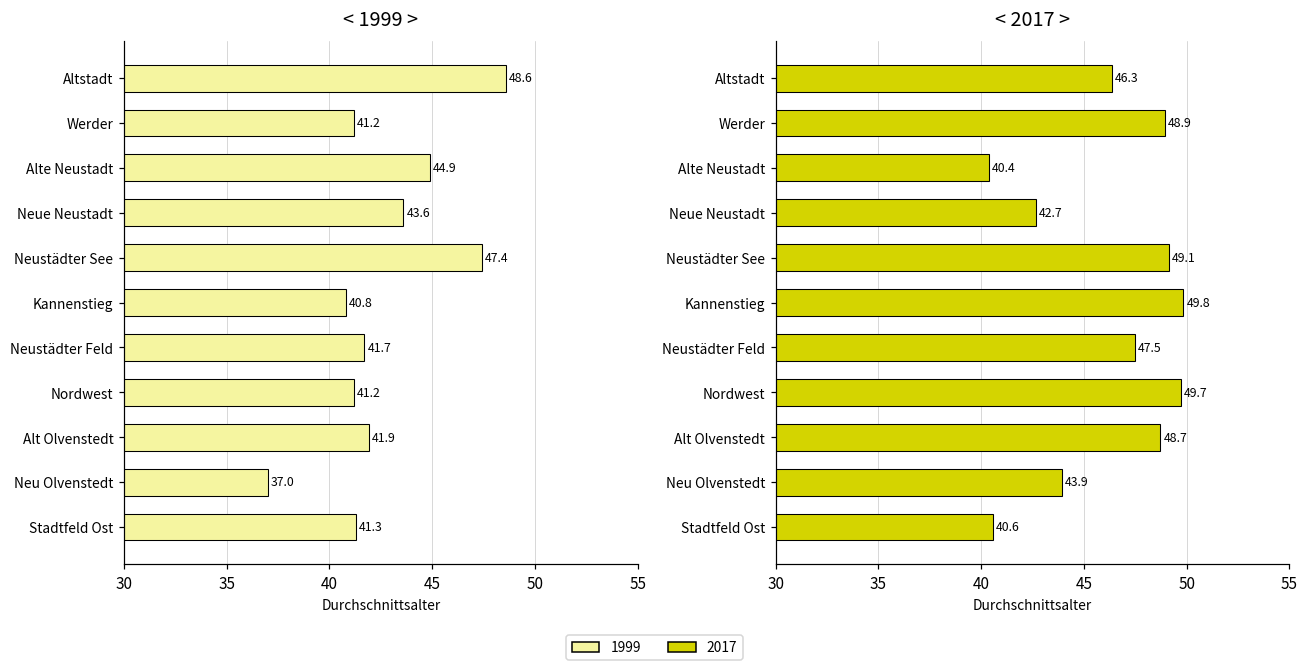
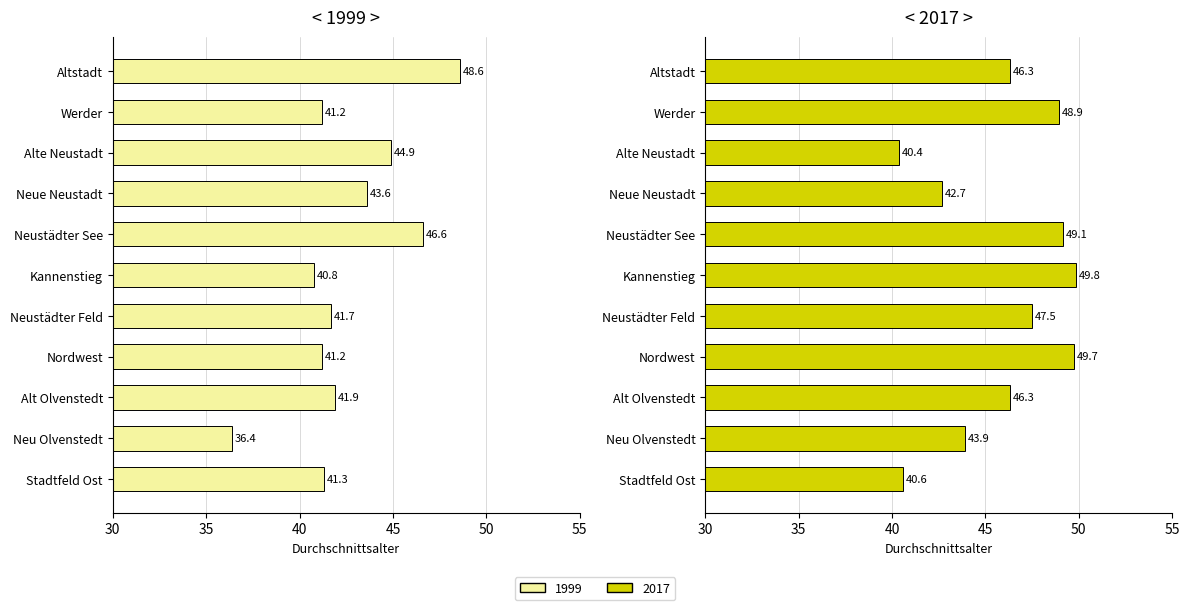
  {
    "< 1999 >": {
      "Altstadt": 48.6,
      "Werder": 41.2,
      "Alte Neustadt": 44.9,
      "Neue Neustadt": 43.6,
-     "Neustädter See": 47.4,
+     "Neustädter See": 46.6,
      "Kannenstieg": 40.8,
      "Neustädter Feld": 41.7,
      "Nordwest": 41.2,
      "Alt Olvenstedt": 41.9,
-     "Neu Olvenstedt": 37.0,
+     "Neu Olvenstedt": 36.4,
      "Stadtfeld Ost": 41.3
    },
    "< 2017 >": {
      "Altstadt": 46.3,
      "Werder": 48.9,
      "Alte Neustadt": 40.4,
      "Neue Neustadt": 42.7,
      "Neustädter See": 49.1,
      "Kannenstieg": 49.8,
      "Neustädter Feld": 47.5,
      "Nordwest": 49.7,
-     "Alt Olvenstedt": 48.7,
+     "Alt Olvenstedt": 46.3,
      "Neu Olvenstedt": 43.9,
      "Stadtfeld Ost": 40.6
    }
  }
